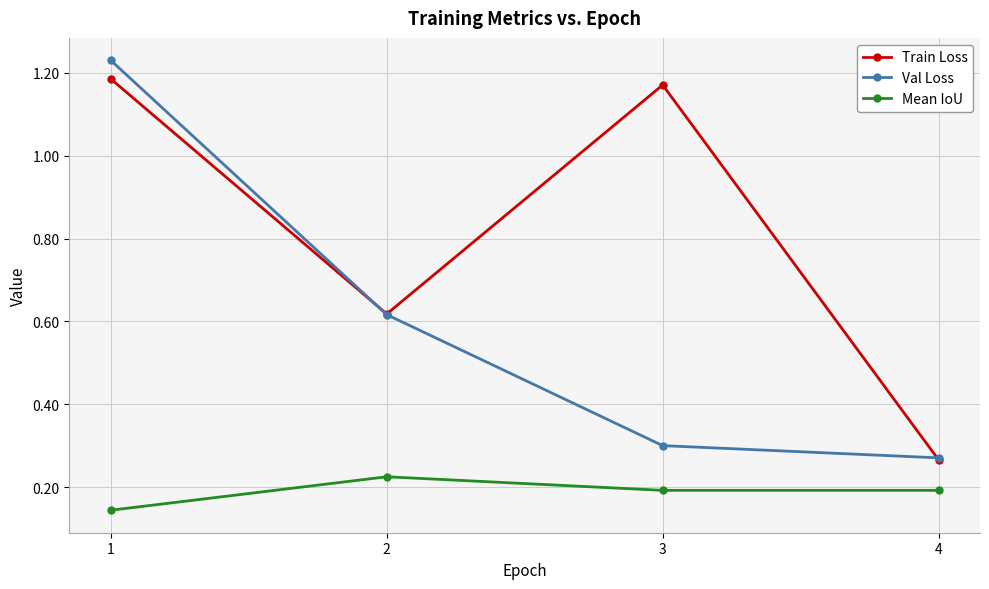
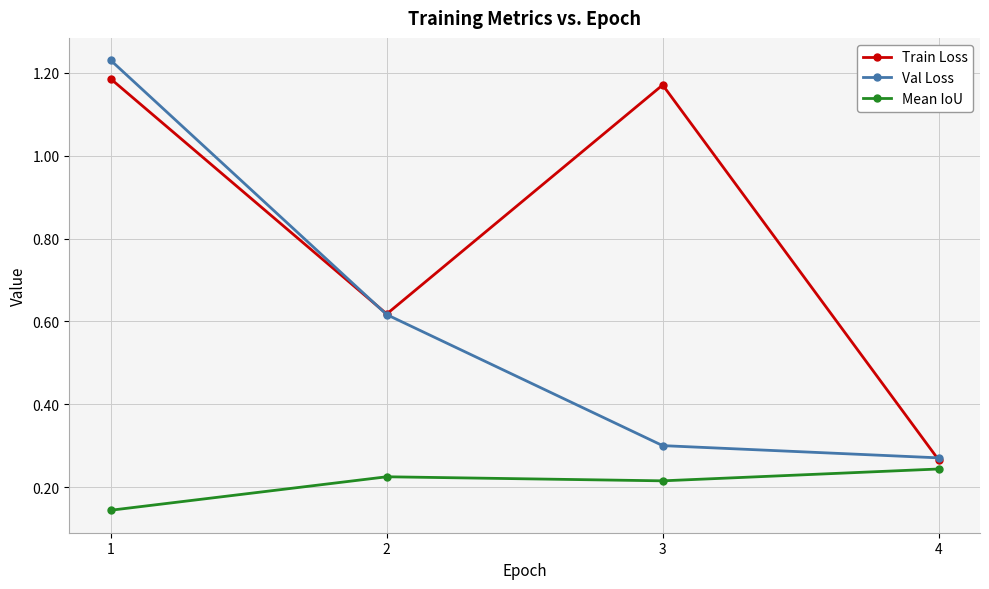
  {
    "Train Loss": {
      "1": 1.19,
      "3": 1.17
    },
    "Val Loss": {
      "1": 1.23,
      "3": 0.30
    },
    "Mean IoU": {
      "1": 0.14,
      "2": 0.23,
-     "3": 0.19,
-     "4": 0.19
+     "3": 0.22,
+     "4": 0.24
    }
  }
